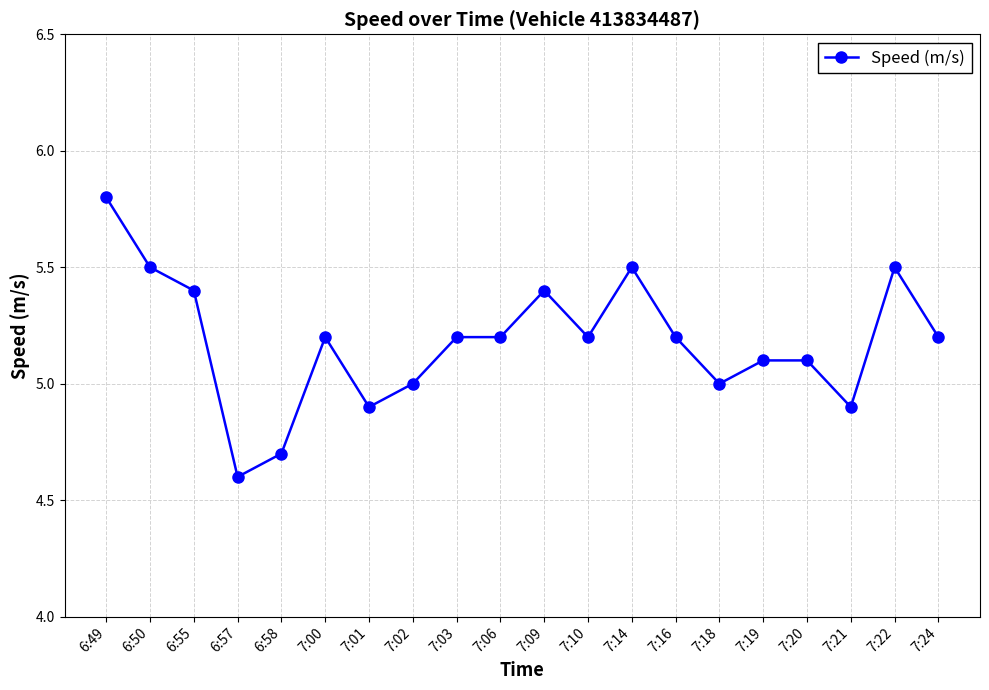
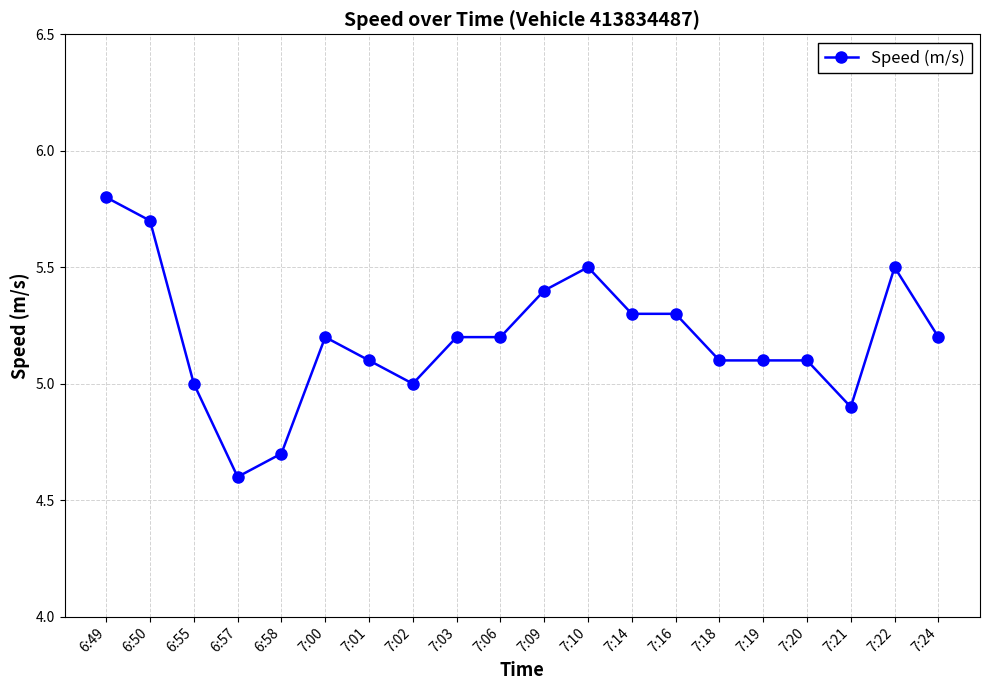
  {
    "6:49": 5.8,
-   "6:50": 5.5,
-   "6:55": 5.4,
+   "6:50": 5.7,
+   "6:55": 5.0,
    "6:57": 4.6,
    "6:58": 4.7,
    "7:00": 5.2,
-   "7:01": 4.9,
+   "7:01": 5.1,
    "7:02": 5.0,
    "7:03": 5.2,
    "7:06": 5.2,
    "7:09": 5.4,
-   "7:10": 5.2,
-   "7:14": 5.5,
-   "7:16": 5.2,
-   "7:18": 5.0,
+   "7:10": 5.5,
+   "7:14": 5.3,
+   "7:16": 5.3,
+   "7:18": 5.1,
    "7:19": 5.1,
    "7:20": 5.1,
    "7:21": 4.9,
    "7:22": 5.5,
    "7:24": 5.2
  }
